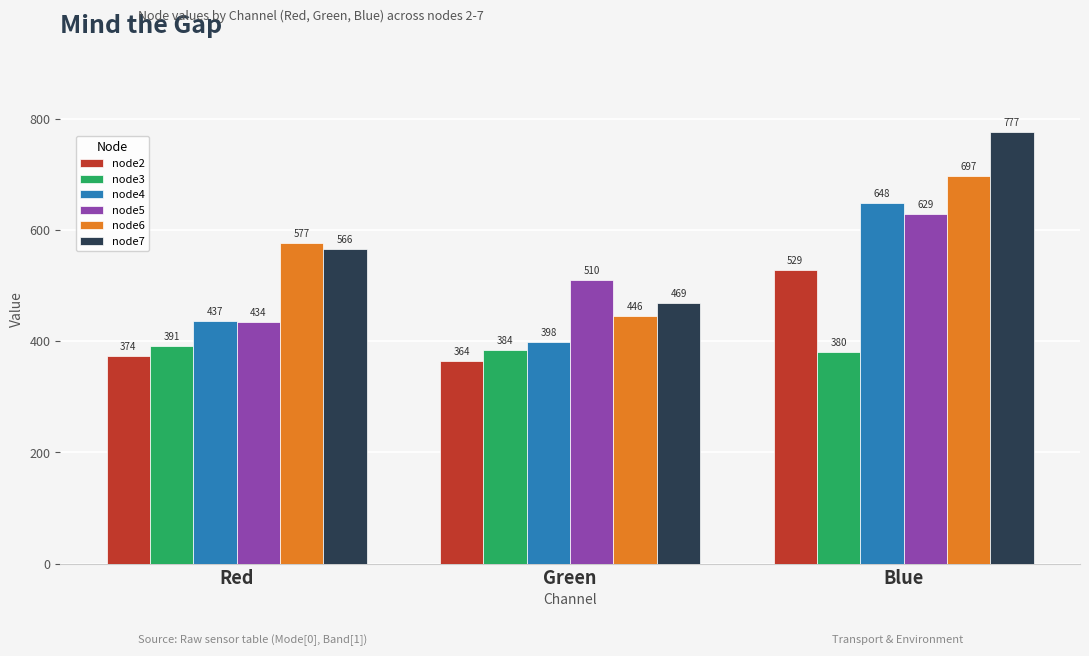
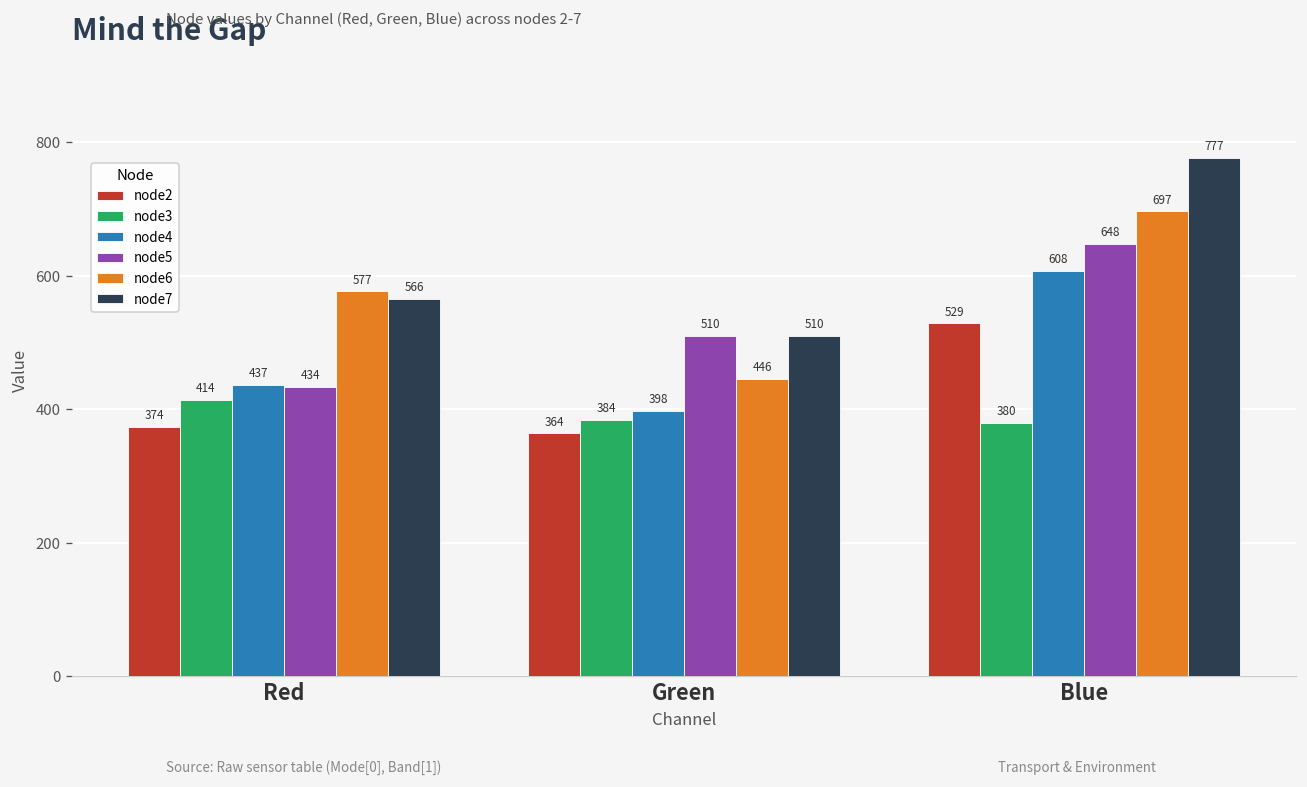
  {
    "node2": {
      "Red": 374,
      "Green": 364,
      "Blue": 529
    },
    "node3": {
-     "Red": 391,
+     "Red": 414,
      "Green": 384,
      "Blue": 380
    },
    "node4": {
      "Red": 437,
      "Green": 398,
-     "Blue": 648
+     "Blue": 608
    },
    "node5": {
      "Red": 434,
      "Green": 510,
-     "Blue": 629
+     "Blue": 648
    },
    "node6": {
      "Red": 577,
      "Green": 446,
      "Blue": 697
    },
    "node7": {
      "Red": 566,
-     "Green": 469,
+     "Green": 510,
      "Blue": 777
    }
  }
